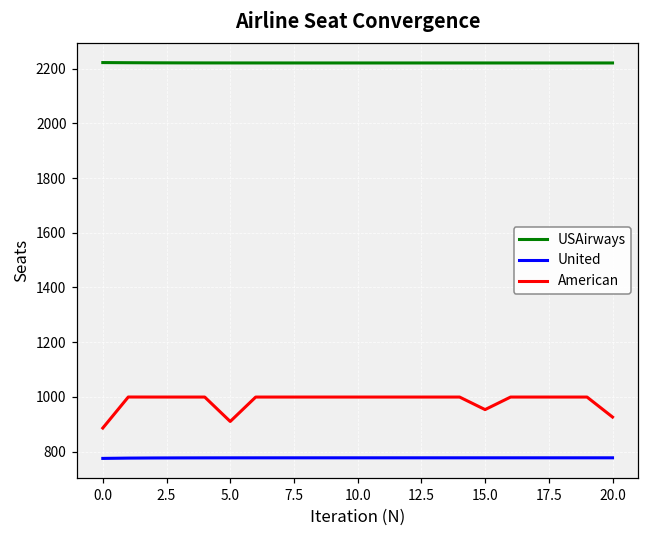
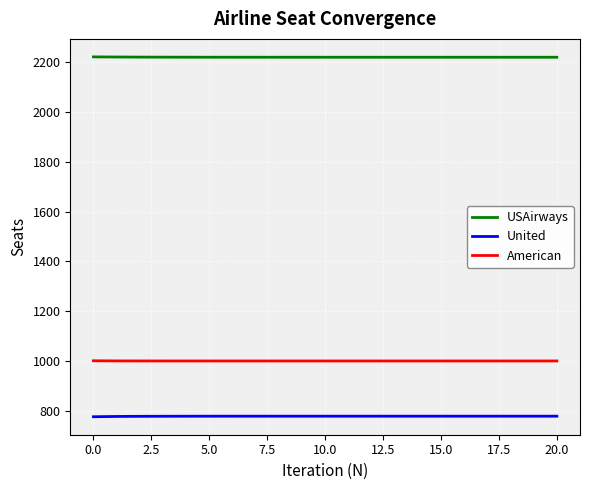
  {
    "USAirways": {
      "0.0": 2220,
      "5.0": 2220,
      "10.0": 2220,
      "15.0": 2220,
      "20.0": 2220
    },
    "United": {
      "0.0": 780,
      "5.0": 780,
      "10.0": 780,
      "15.0": 780,
      "20.0": 780
    },
    "American": {
-     "0.0": 890,
-     "5.0": 910,
+     "0.0": 1000,
+     "5.0": 1000,
      "10.0": 1000,
-     "15.0": 950,
-     "20.0": 930
+     "15.0": 1000,
+     "20.0": 1000
    }
  }
